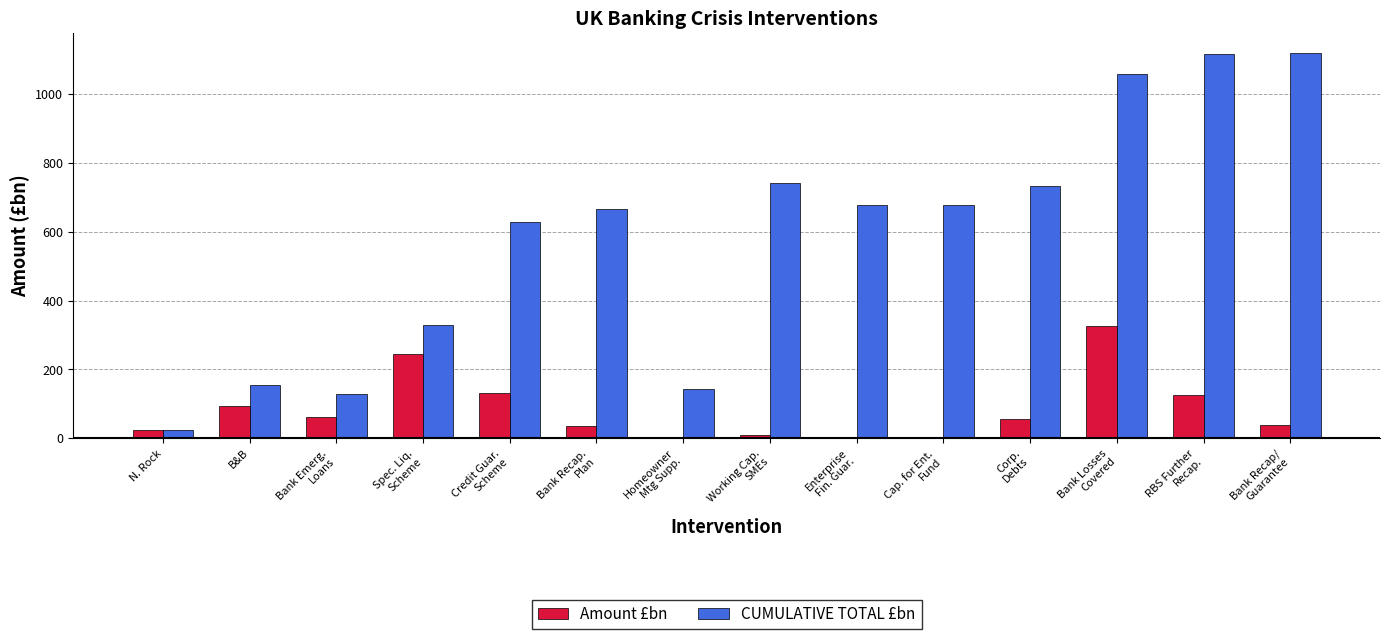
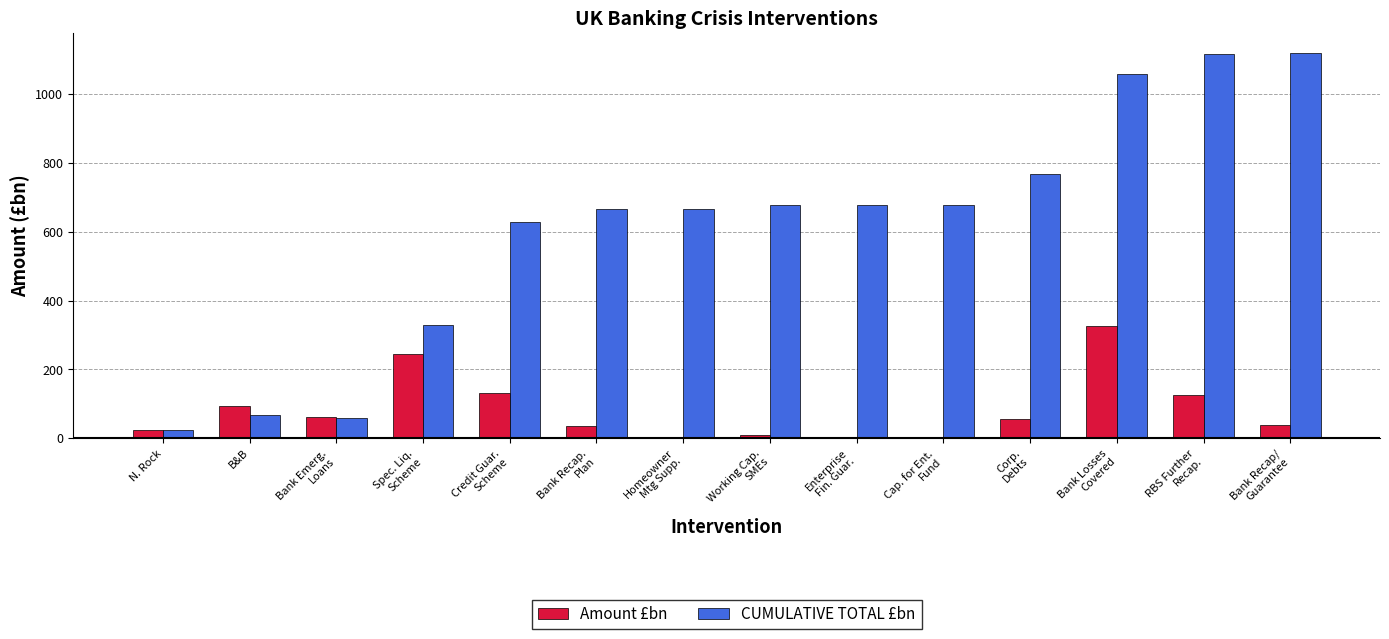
  {
    "Amount £bn": {
      "N. Rock": 30,
      "B&B": 90,
      "Bank Emerg. Loans": 60,
      "Spec. Liq. Scheme": 250,
      "Credit Guar. Scheme": 130,
      "Bank Recap. Plan": 40,
      "Working Cap. SMEs": 10,
      "Corp. Debts": 60,
      "Bank Losses Covered": 330,
      "RBS Further Recap.": 130,
      "Bank Recap/ Guarantee": 40
    },
    "CUMULATIVE TOTAL £bn": {
      "N. Rock": 30,
-     "B&B": 160,
-     "Bank Emerg. Loans": 130,
+     "B&B": 70,
+     "Bank Emerg. Loans": 60,
      "Spec. Liq. Scheme": 330,
      "Credit Guar. Scheme": 630,
      "Bank Recap. Plan": 670,
-     "Homeowner Mtg Supp.": 140,
-     "Working Cap. SMEs": 740,
+     "Homeowner Mtg Supp.": 670,
+     "Working Cap. SMEs": 680,
      "Enterprise Fin. Guar.": 680,
      "Cap. for Ent. Fund": 680,
-     "Corp. Debts": 730,
+     "Corp. Debts": 770,
      "Bank Losses Covered": 1060,
      "RBS Further Recap.": 1120,
      "Bank Recap/ Guarantee": 1120
    }
  }
